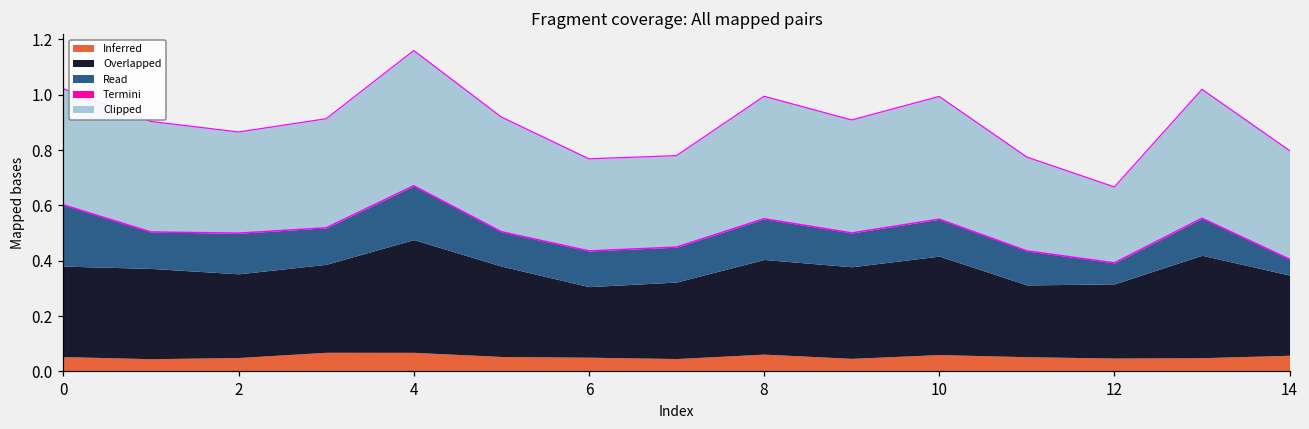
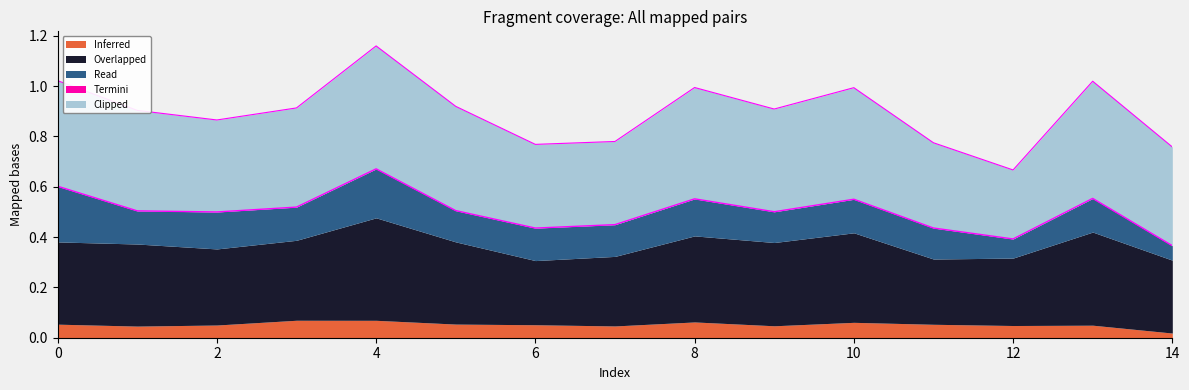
  {
    "Termini": {
      "0": 0.60,
      "2": 0.50,
      "4": 0.67,
      "6": 0.44,
      "8": 0.55,
      "10": 0.55,
      "12": 0.39
    },
    "Inferred": {
-     "14": 0.06
+     "14": 0.02
    },
    "Clipped": {
      "0": 0.42,
      "2": 0.37,
      "4": 0.49,
      "6": 0.33,
      "8": 0.44,
      "10": 0.44,
      "12": 0.27,
      "14": 0.39
    }
  }
